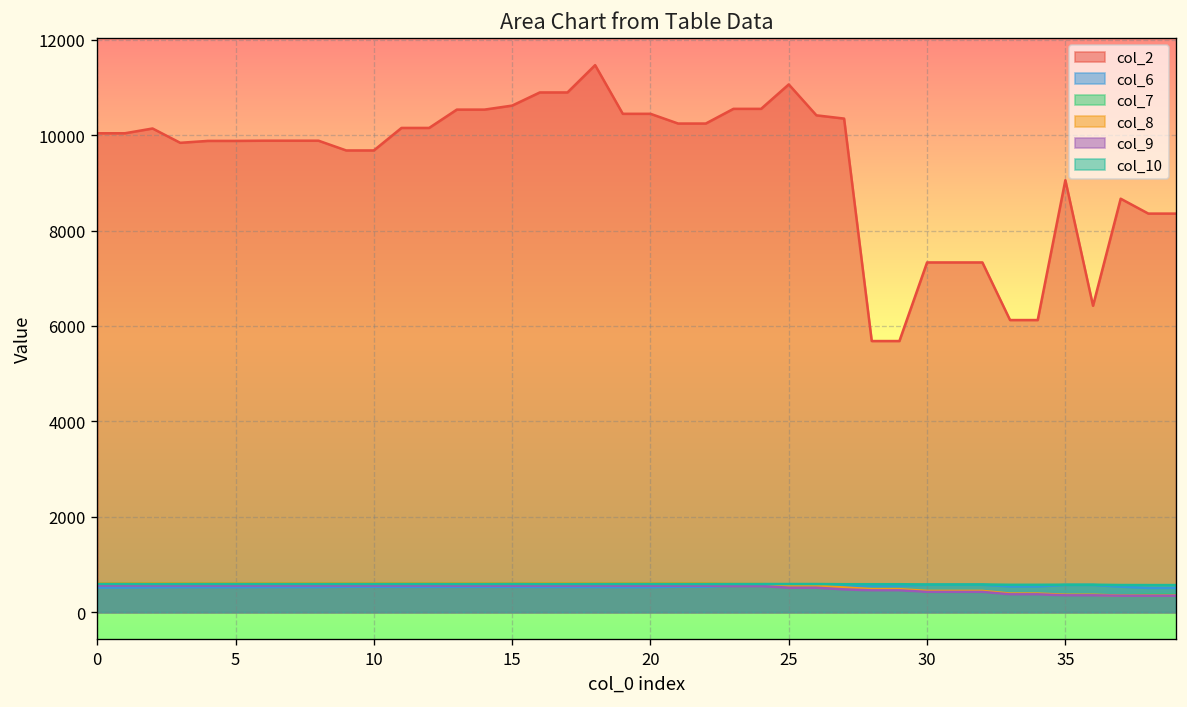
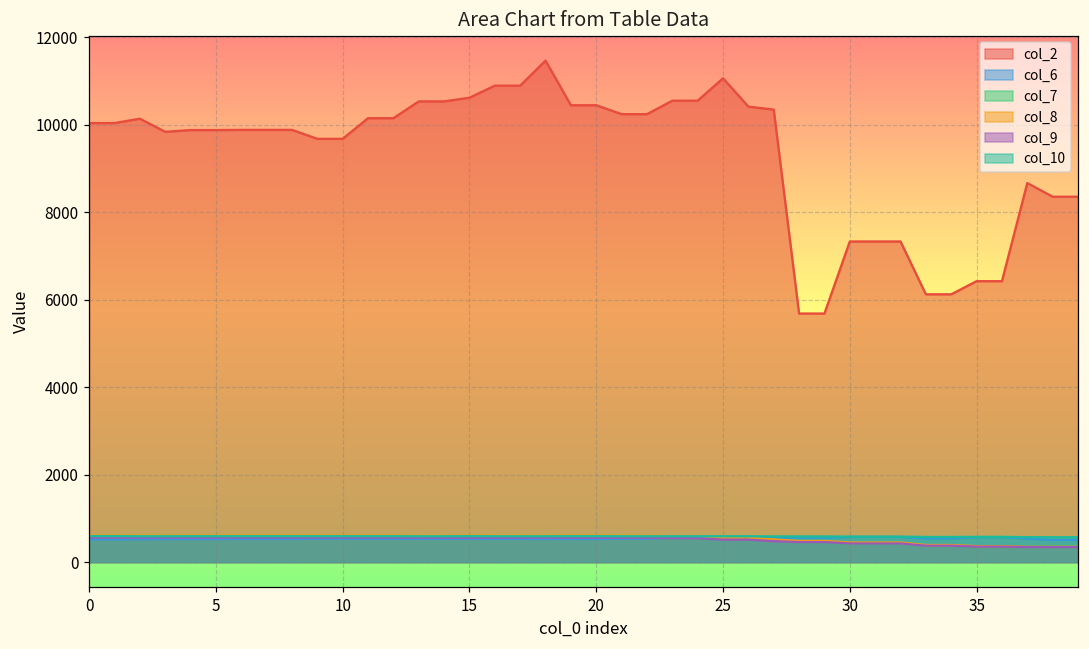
  {
    "col_2": {
      "0": 10000,
      "5": 9900,
      "10": 9700,
      "15": 10600,
      "20": 10400,
      "25": 11100,
      "30": 7300,
-     "35": 9100
+     "35": 6400
    }
  }
